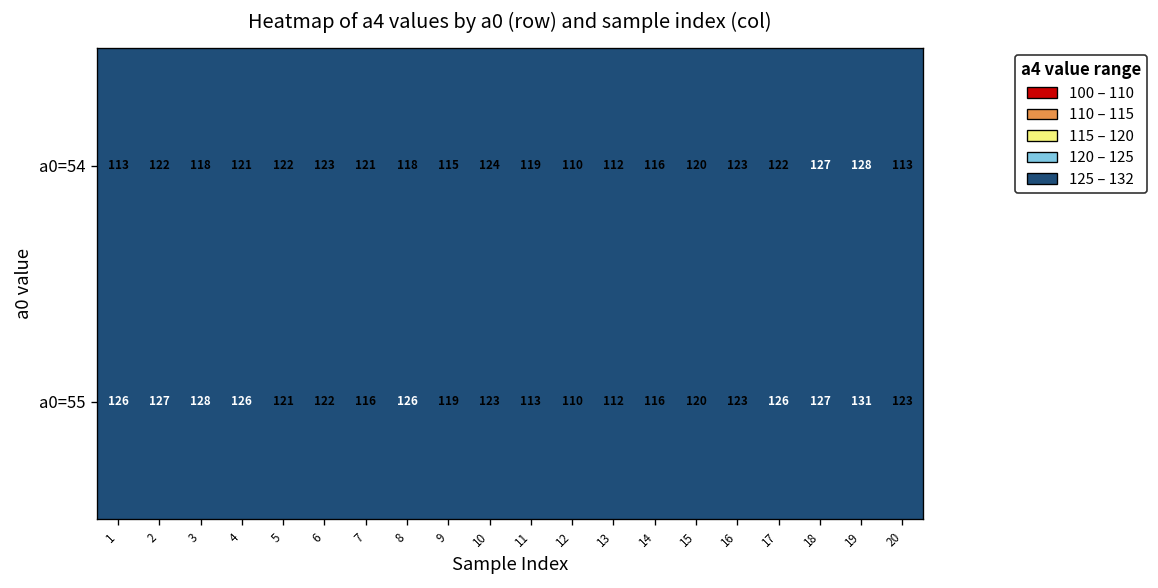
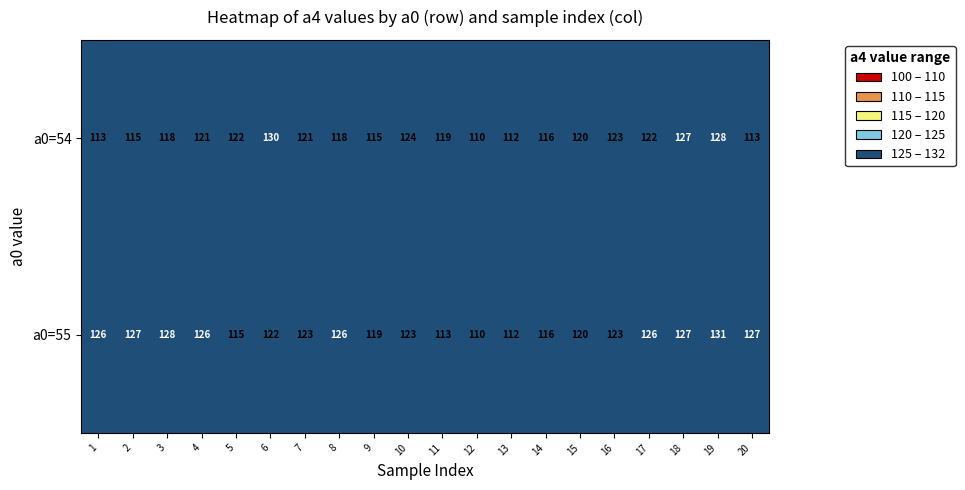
  {
    "a0=54": {
      "1": 113,
-     "2": 122,
+     "2": 115,
      "3": 118,
      "4": 121,
      "5": 122,
-     "6": 123,
+     "6": 130,
      "7": 121,
      "8": 118,
      "9": 115,
      "10": 124,
      "11": 119,
      "12": 110,
      "13": 112,
      "14": 116,
      "15": 120,
      "16": 123,
      "17": 122,
      "18": 127,
      "19": 128,
      "20": 113
    },
    "a0=55": {
      "1": 126,
      "2": 127,
      "3": 128,
      "4": 126,
-     "5": 121,
+     "5": 115,
      "6": 122,
-     "7": 116,
+     "7": 123,
      "8": 126,
      "9": 119,
      "10": 123,
      "11": 113,
      "12": 110,
      "13": 112,
      "14": 116,
      "15": 120,
      "16": 123,
      "17": 126,
      "18": 127,
      "19": 131,
-     "20": 123
+     "20": 127
    }
  }
